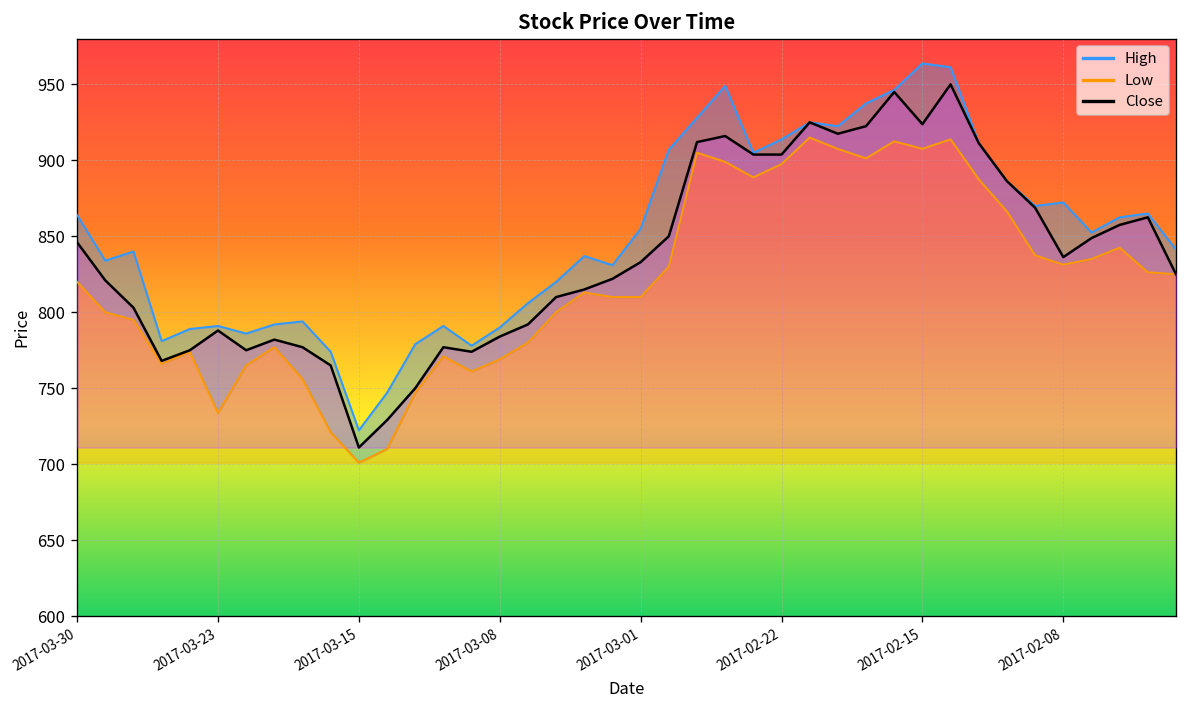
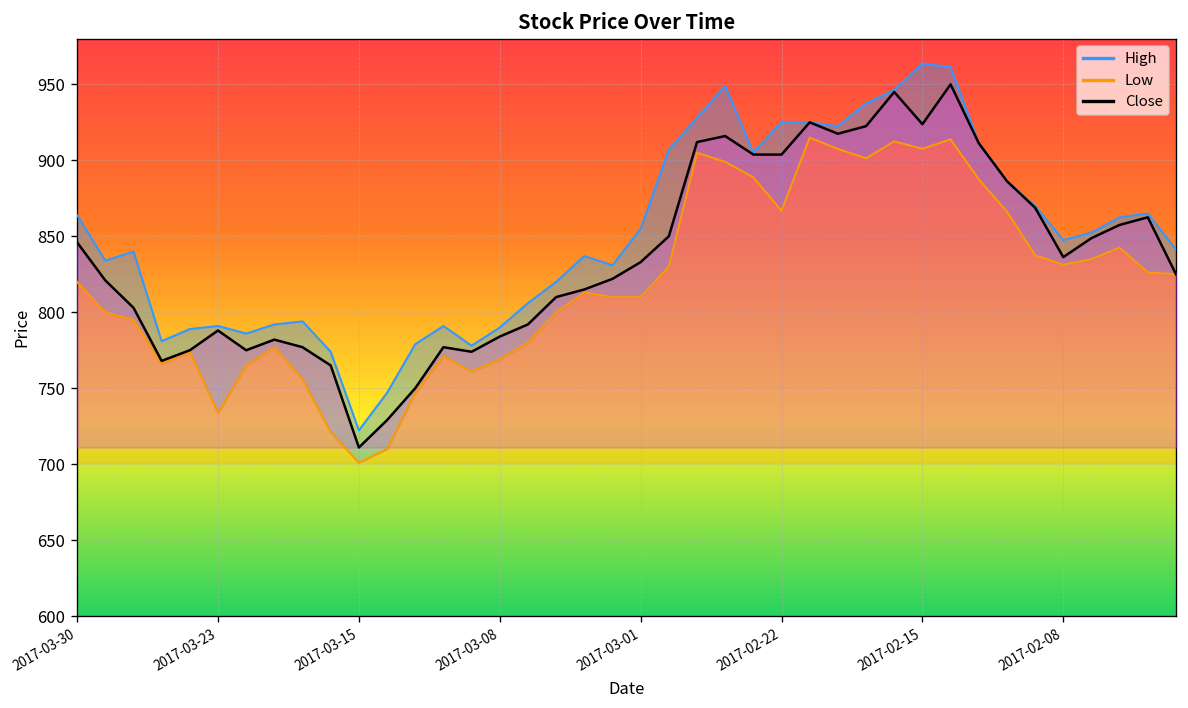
  {
    "High": {
      "2017-03-30": 864,
      "2017-03-23": 791,
      "2017-03-15": 722,
      "2017-03-08": 790,
      "2017-03-01": 855,
-     "2017-02-22": 914,
+     "2017-02-22": 925,
      "2017-02-15": 964,
-     "2017-02-08": 872
+     "2017-02-08": 848
    },
    "Low": {
      "2017-03-30": 820,
      "2017-03-23": 734,
      "2017-03-15": 701,
      "2017-03-08": 769,
      "2017-03-01": 810,
-     "2017-02-22": 898,
+     "2017-02-22": 867,
      "2017-02-15": 908,
      "2017-02-08": 831
    }
  }
